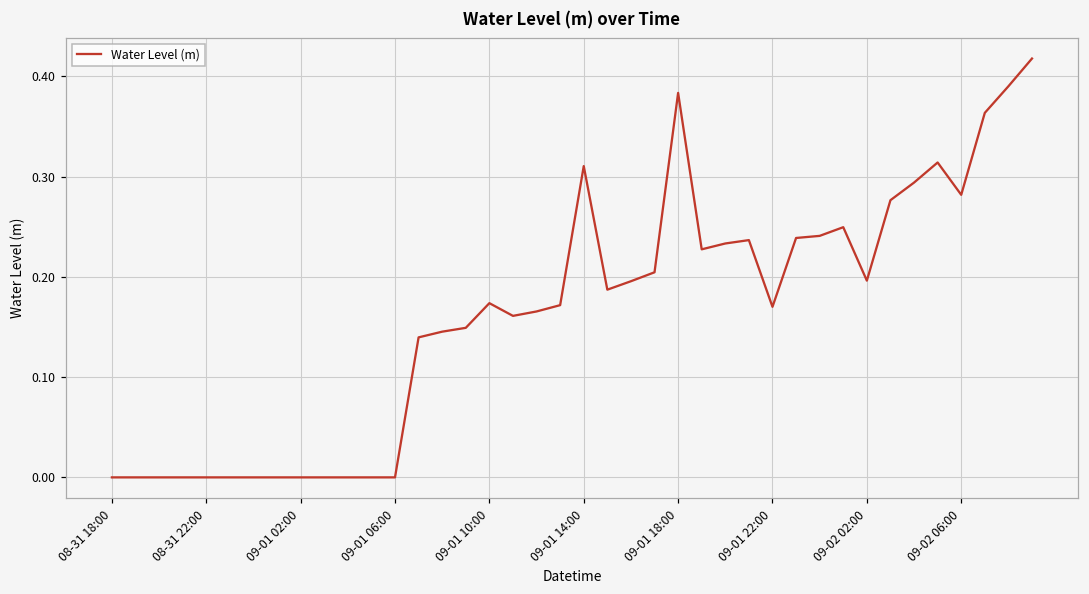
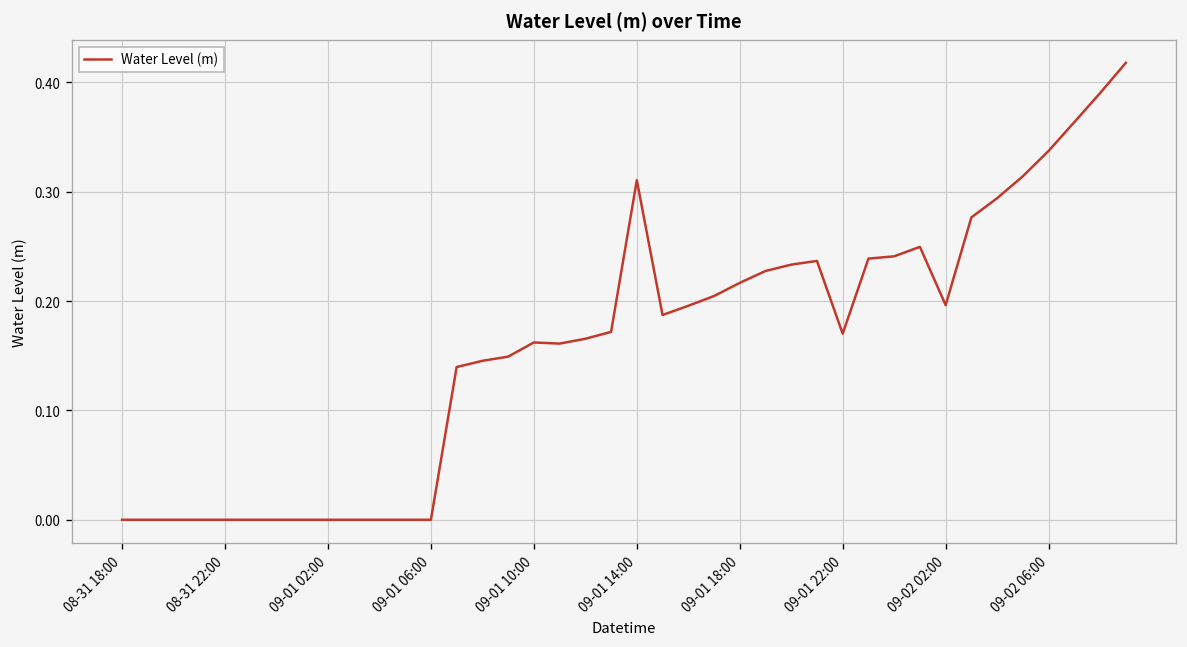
  {
    "08-31 18:00": 0.00,
    "08-31 22:00": 0.00,
    "09-01 02:00": 0.00,
    "09-01 06:00": 0.00,
-   "09-01 10:00": 0.17,
+   "09-01 10:00": 0.16,
    "09-01 14:00": 0.31,
-   "09-01 18:00": 0.38,
+   "09-01 18:00": 0.22,
    "09-01 22:00": 0.17,
    "09-02 02:00": 0.20,
-   "09-02 06:00": 0.28
+   "09-02 06:00": 0.34
  }
